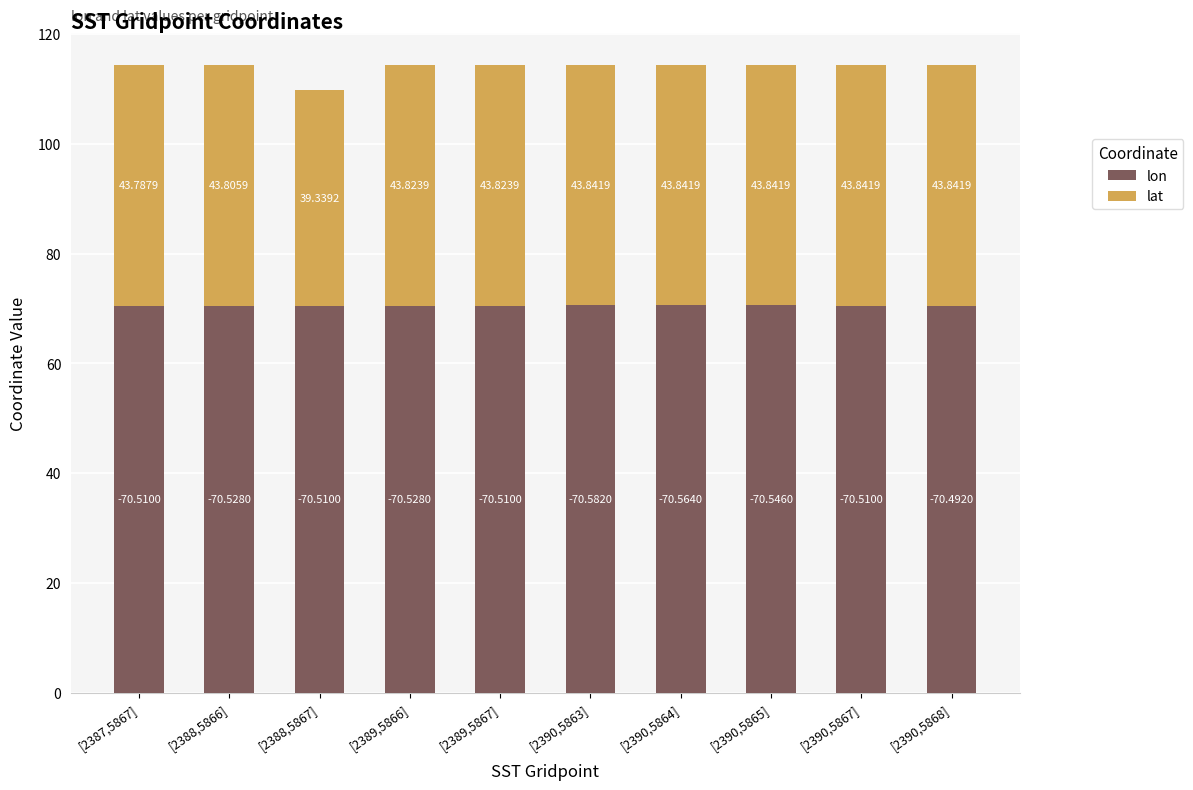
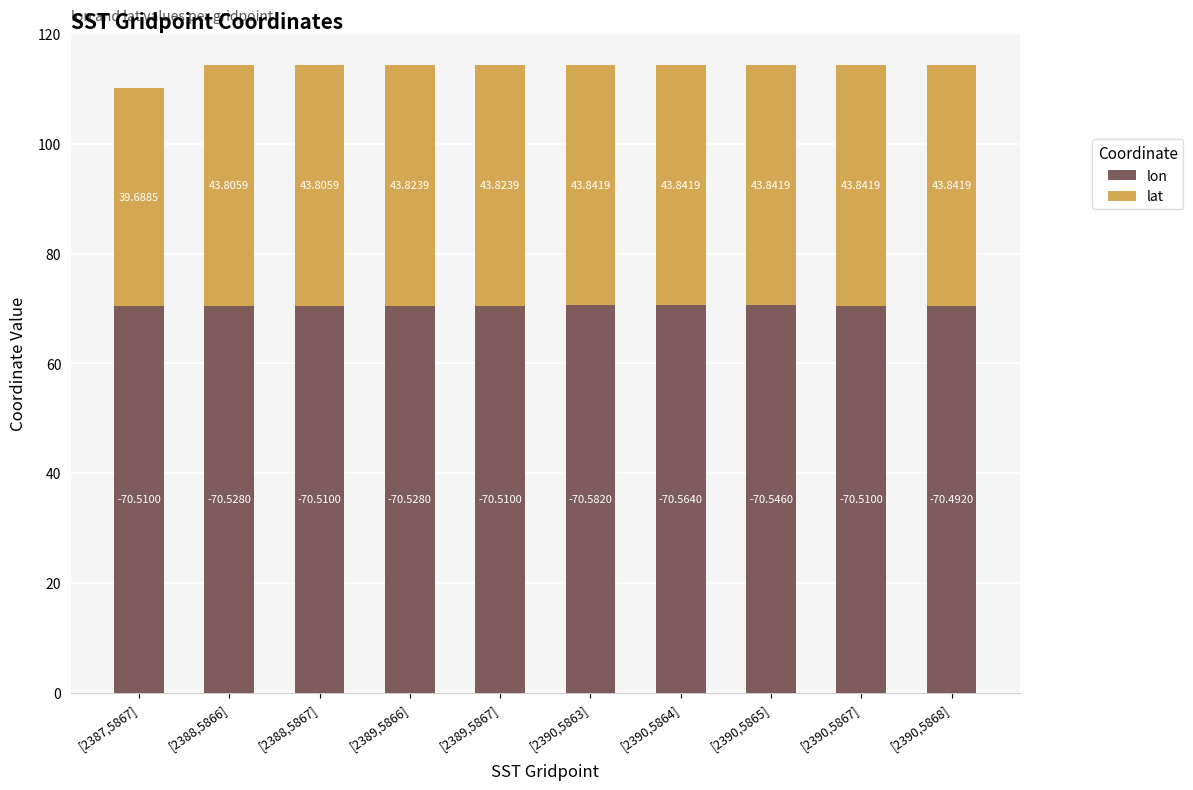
  {
    "lat": {
-     "[2387,5867]": 43.7879,
+     "[2387,5867]": 39.6885,
      "[2388,5866]": 43.8059,
-     "[2388,5867]": 39.3392,
+     "[2388,5867]": 43.8059,
      "[2389,5866]": 43.8239,
      "[2389,5867]": 43.8239,
      "[2390,5863]": 43.8419,
      "[2390,5864]": 43.8419,
      "[2390,5865]": 43.8419,
      "[2390,5867]": 43.8419,
      "[2390,5868]": 43.8419
    }
  }
